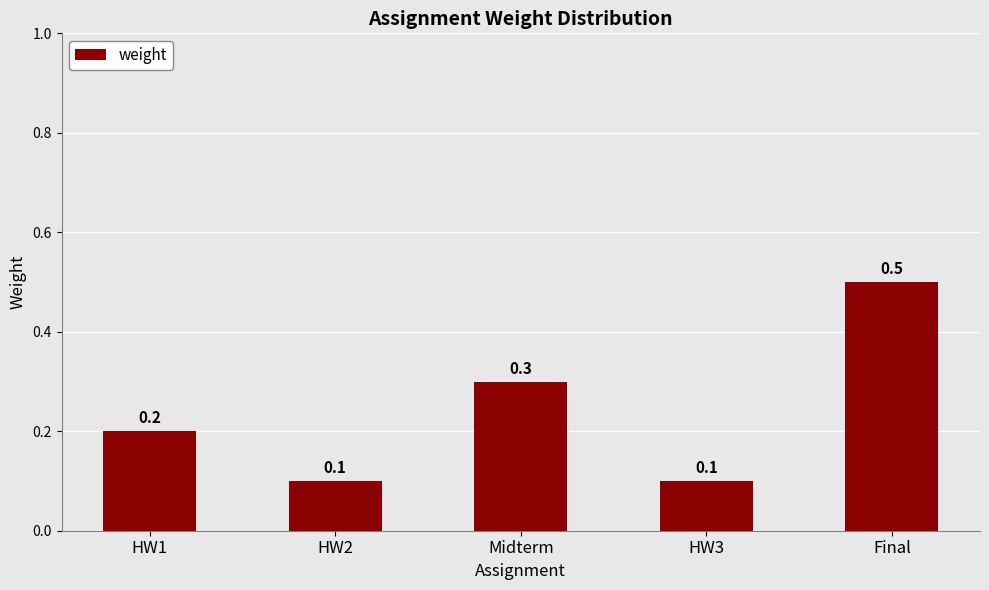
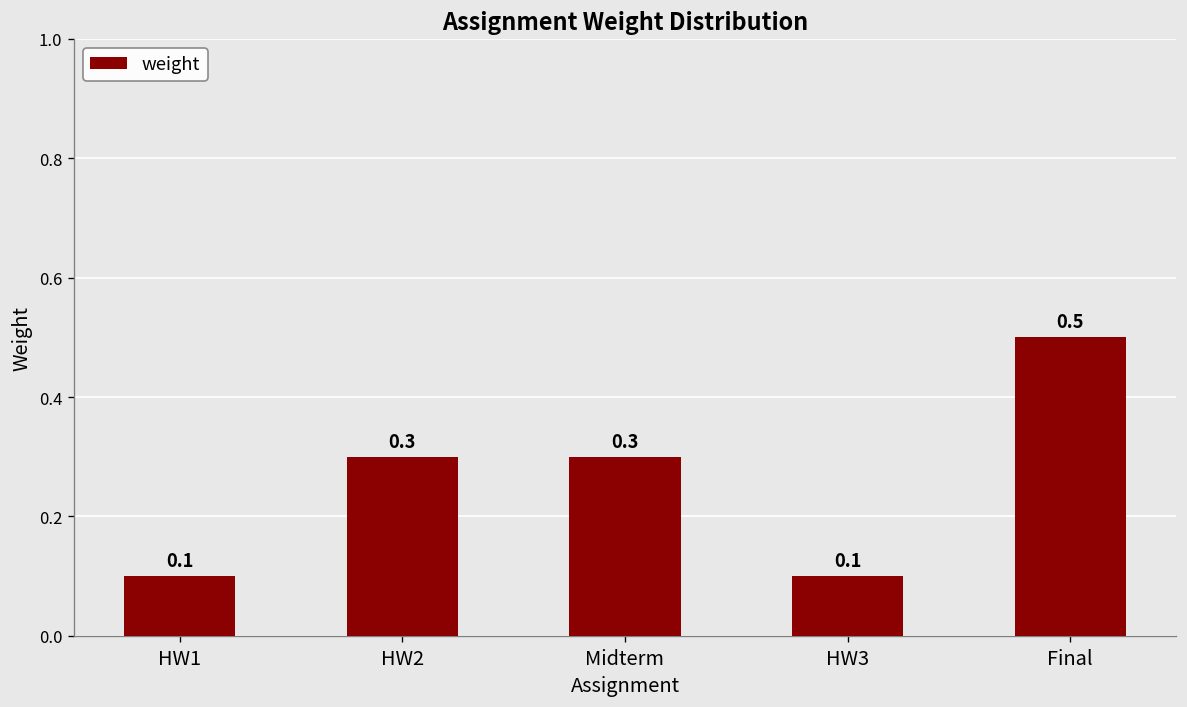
  {
-   "HW1": 0.2,
-   "HW2": 0.1,
+   "HW1": 0.1,
+   "HW2": 0.3,
    "Midterm": 0.3,
    "HW3": 0.1,
    "Final": 0.5
  }
